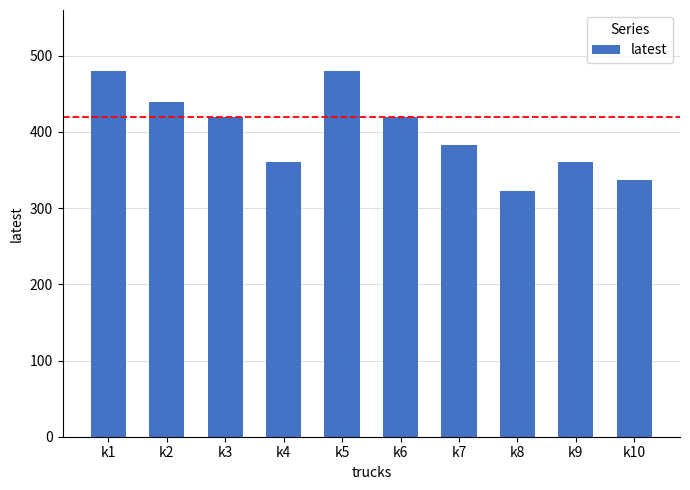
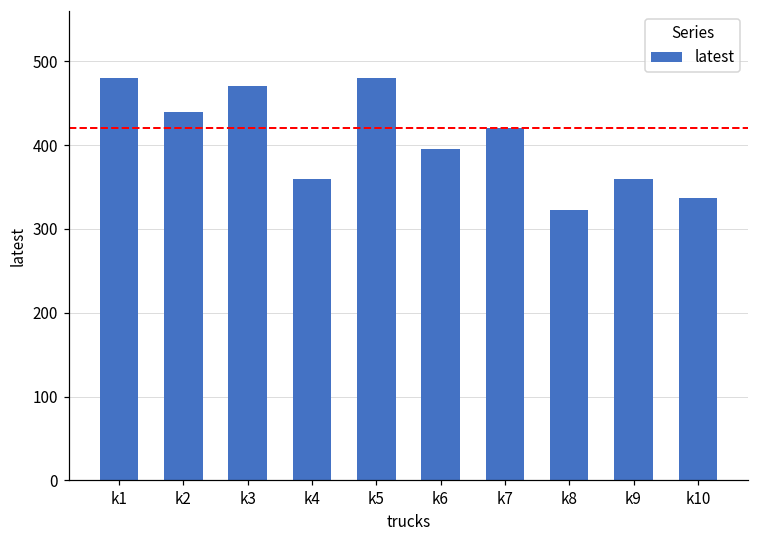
  {
    "k1": 480,
    "k2": 440,
-   "k3": 420,
+   "k3": 470,
    "k4": 360,
    "k5": 480,
-   "k6": 420,
-   "k7": 380,
+   "k6": 400,
+   "k7": 420,
    "k8": 320,
    "k9": 360,
    "k10": 340
  }
